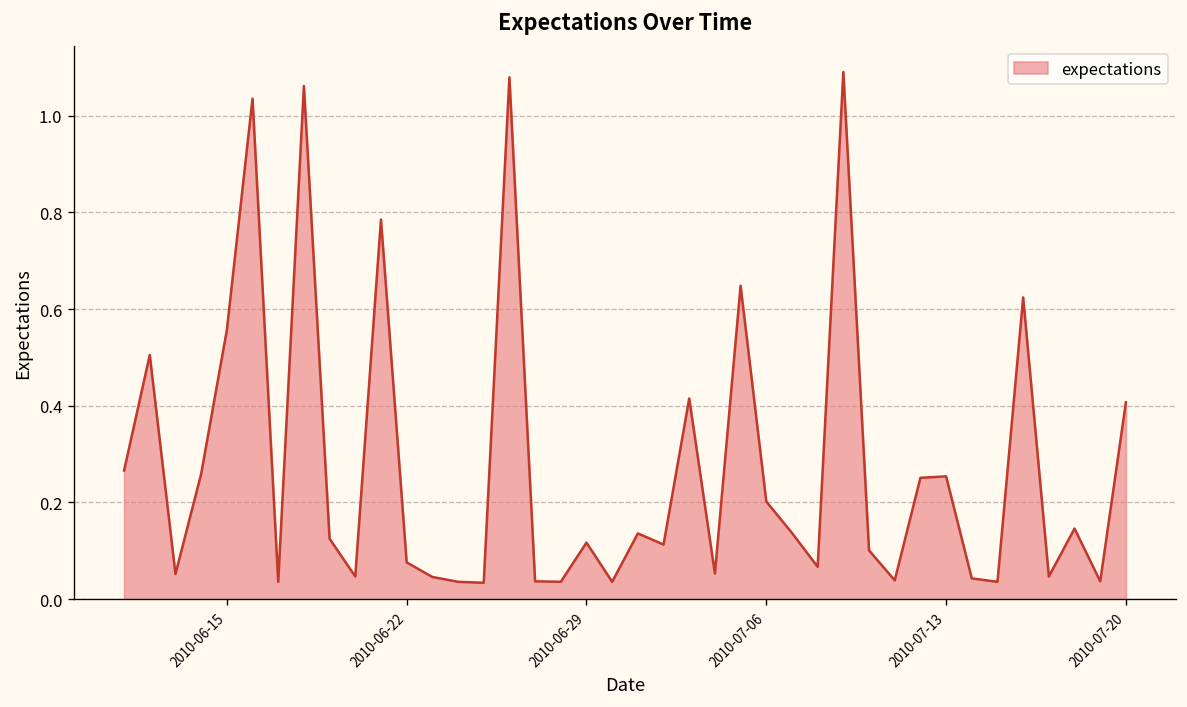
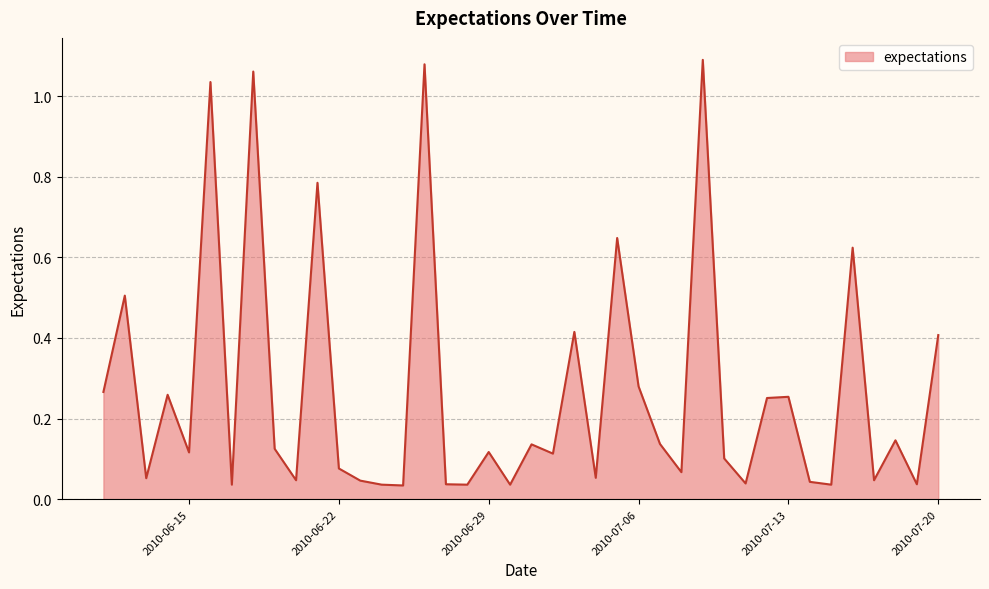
  {
-   "2010-06-15": 0.56,
+   "2010-06-15": 0.12,
    "2010-06-22": 0.08,
    "2010-06-29": 0.12,
-   "2010-07-06": 0.20,
+   "2010-07-06": 0.28,
    "2010-07-13": 0.25,
    "2010-07-20": 0.41
  }
